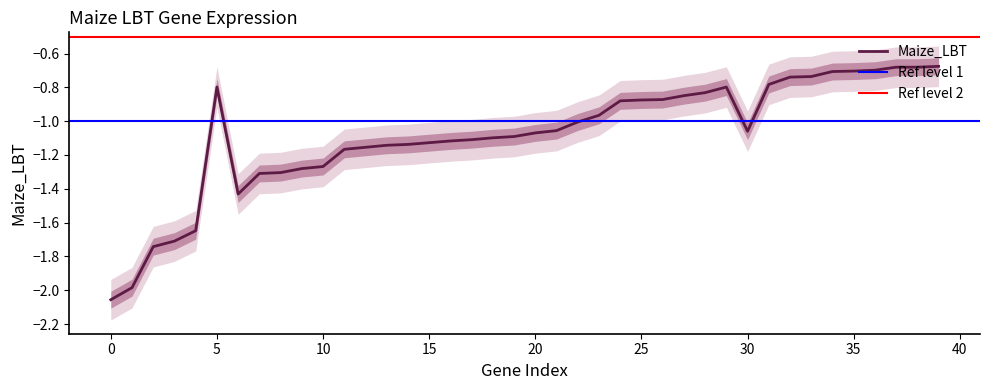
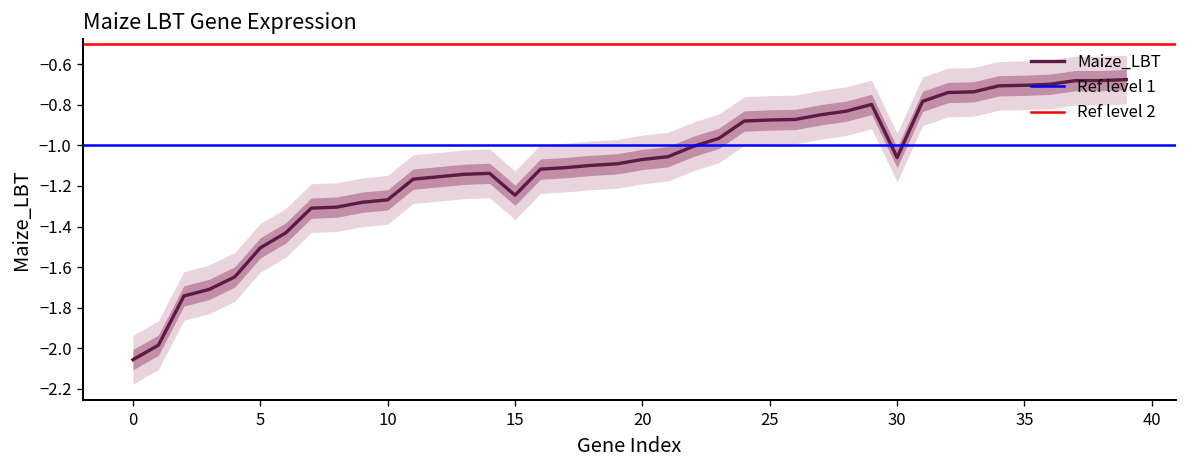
  {
    "Maize_LBT": {
      "0": -2.06,
-     "5": -0.80,
+     "5": -1.50,
      "10": -1.27,
-     "15": -1.13,
+     "15": -1.25,
      "20": -1.07,
      "25": -0.87,
      "30": -1.06,
      "35": -0.70
    }
  }
